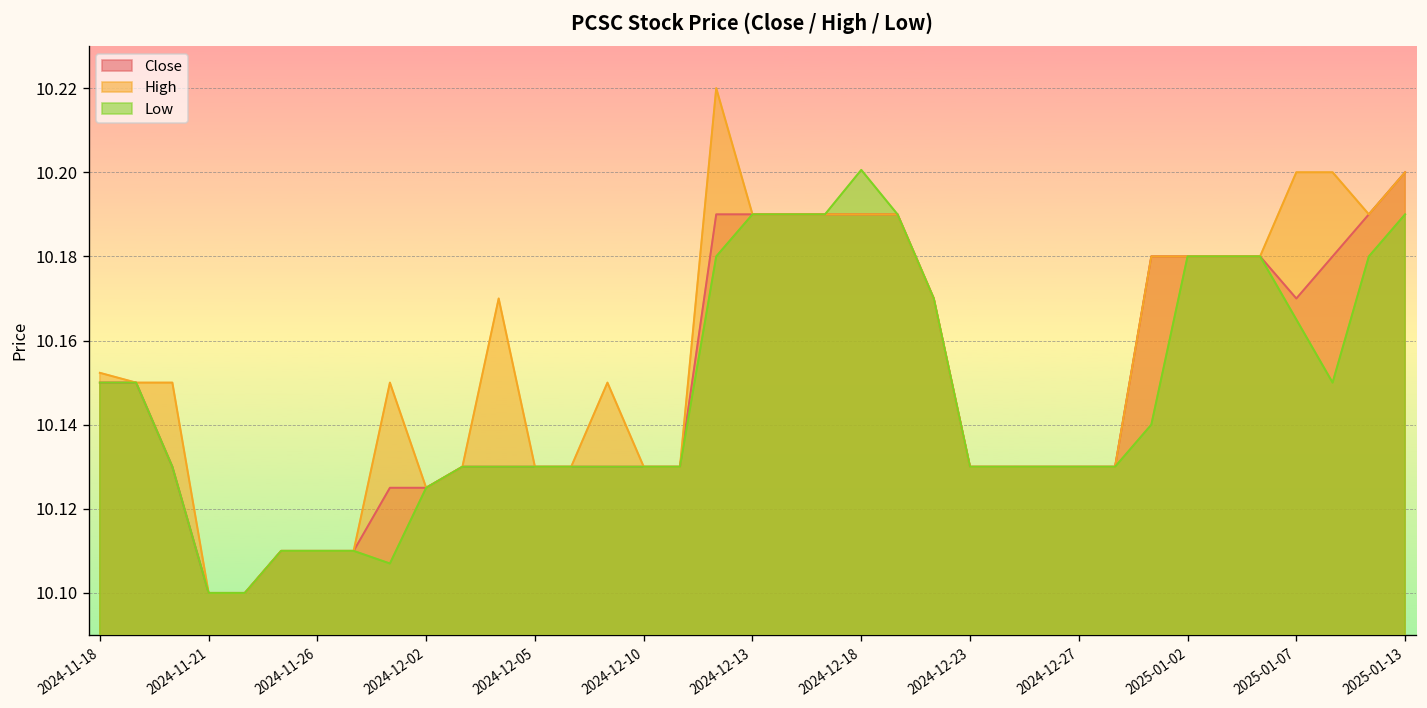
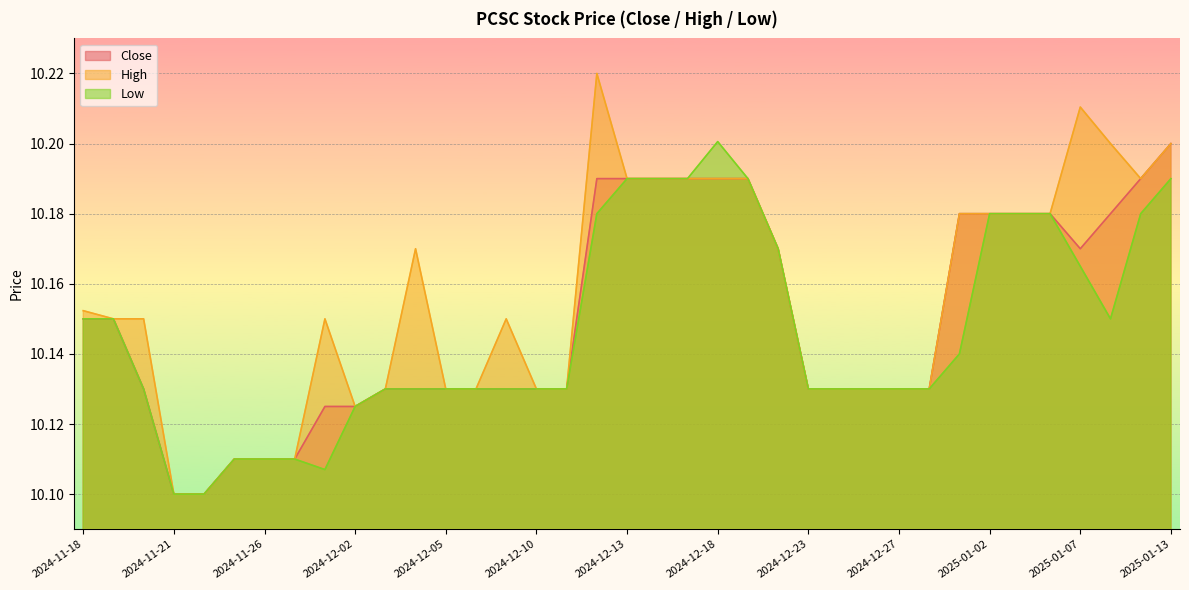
  {
    "Close": {
      "2025-01-07": 10.170
    },
    "High": {
      "2024-11-18": 10.152,
-     "2025-01-07": 10.200
+     "2025-01-07": 10.210
    },
    "Low": {
      "2024-12-18": 10.201,
      "2025-01-07": 10.165,
      "2025-01-13": 10.190
    }
  }
